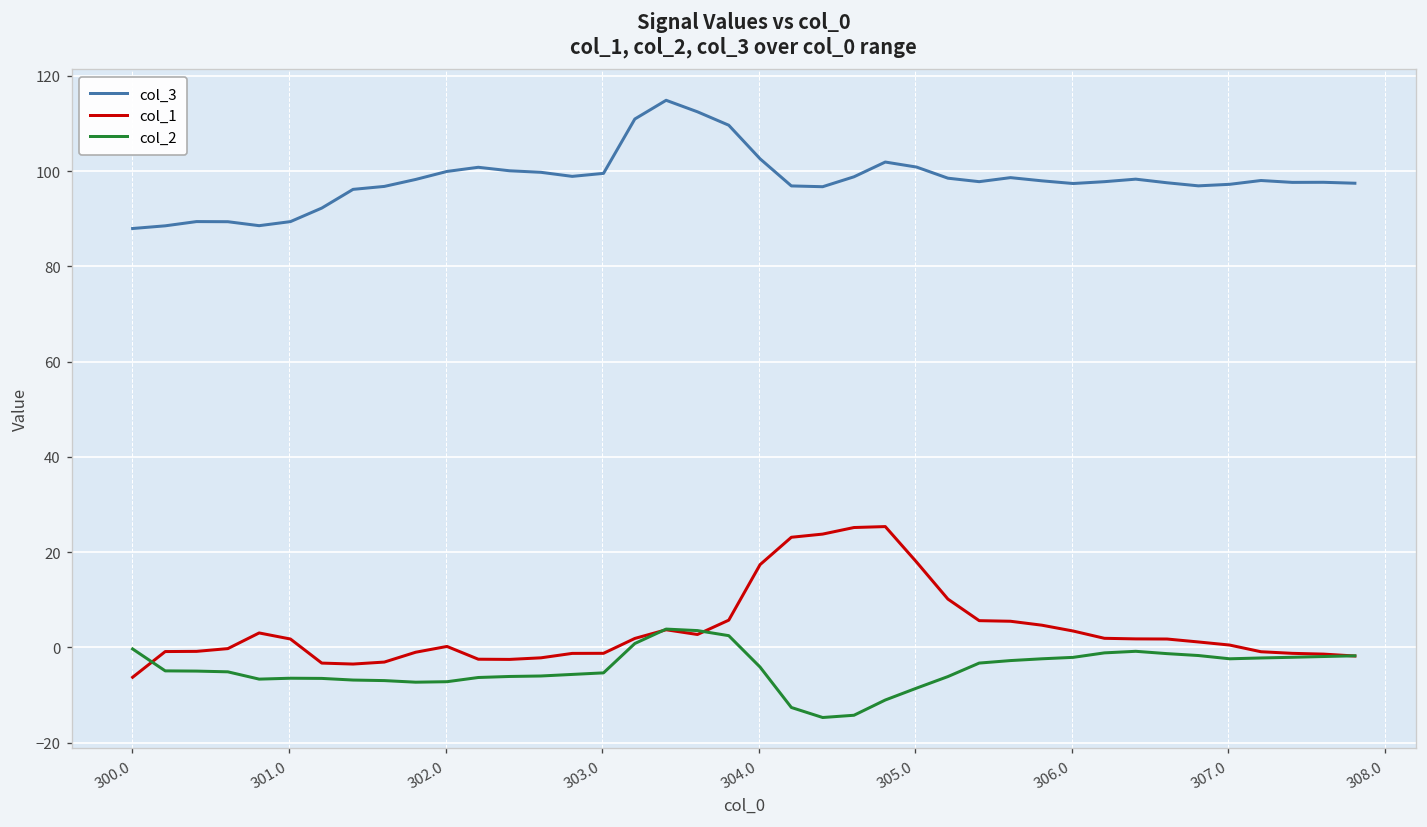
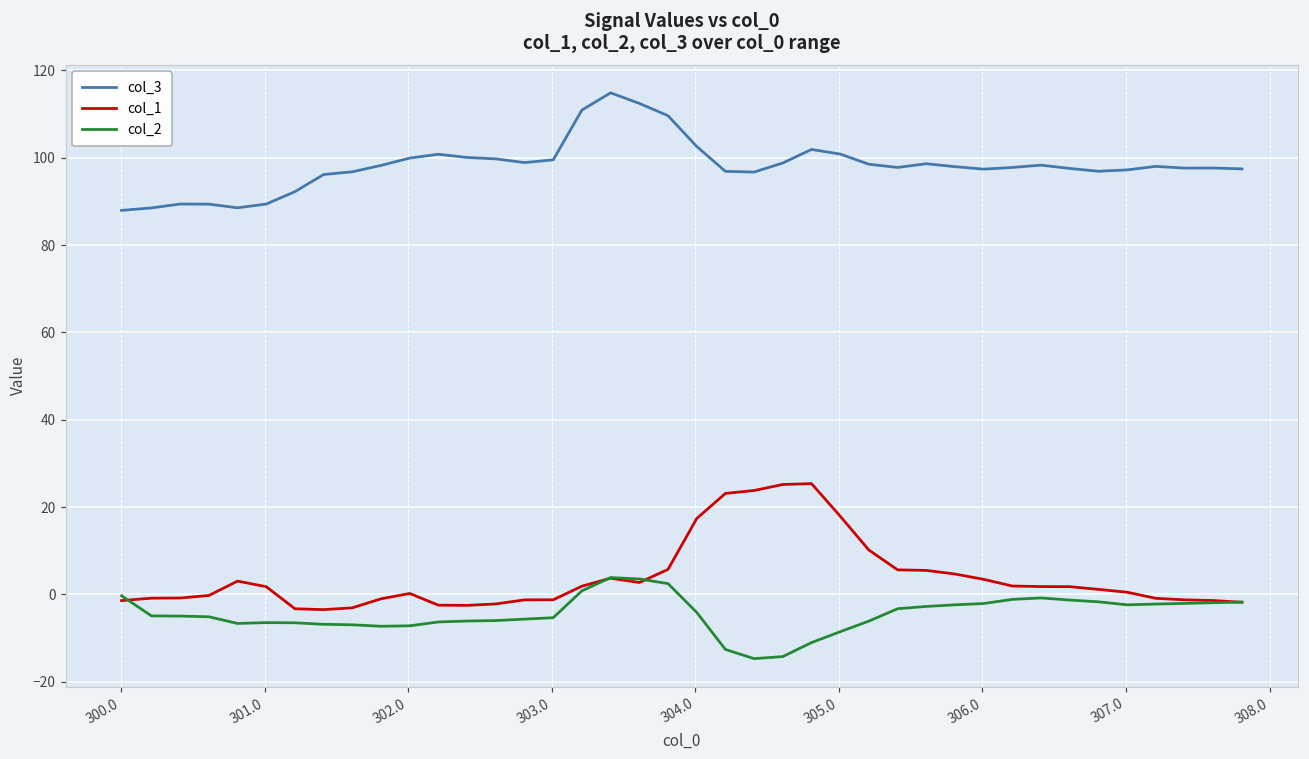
  {
    "col_3": {
      "300.0": 88
    },
    "col_1": {
-     "300.0": -6
+     "300.0": -1
    },
    "col_2": {
      "300.0": 0
    }
  }
